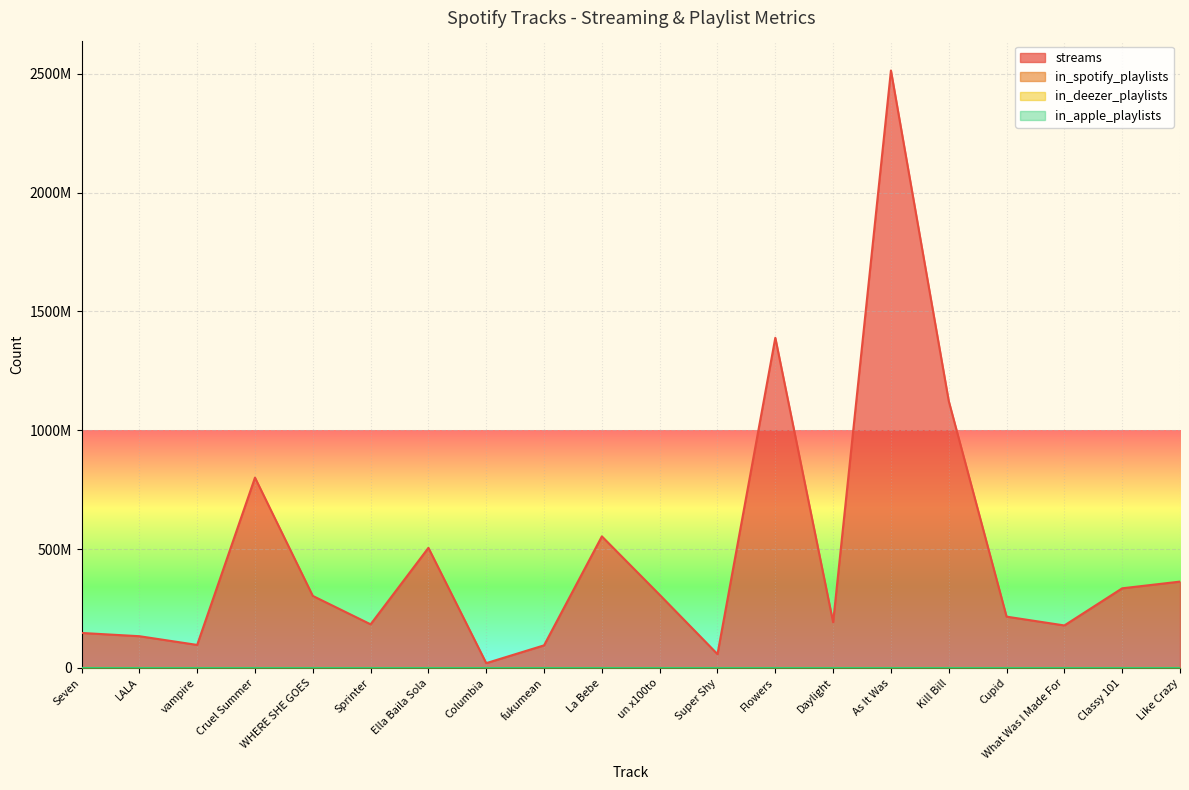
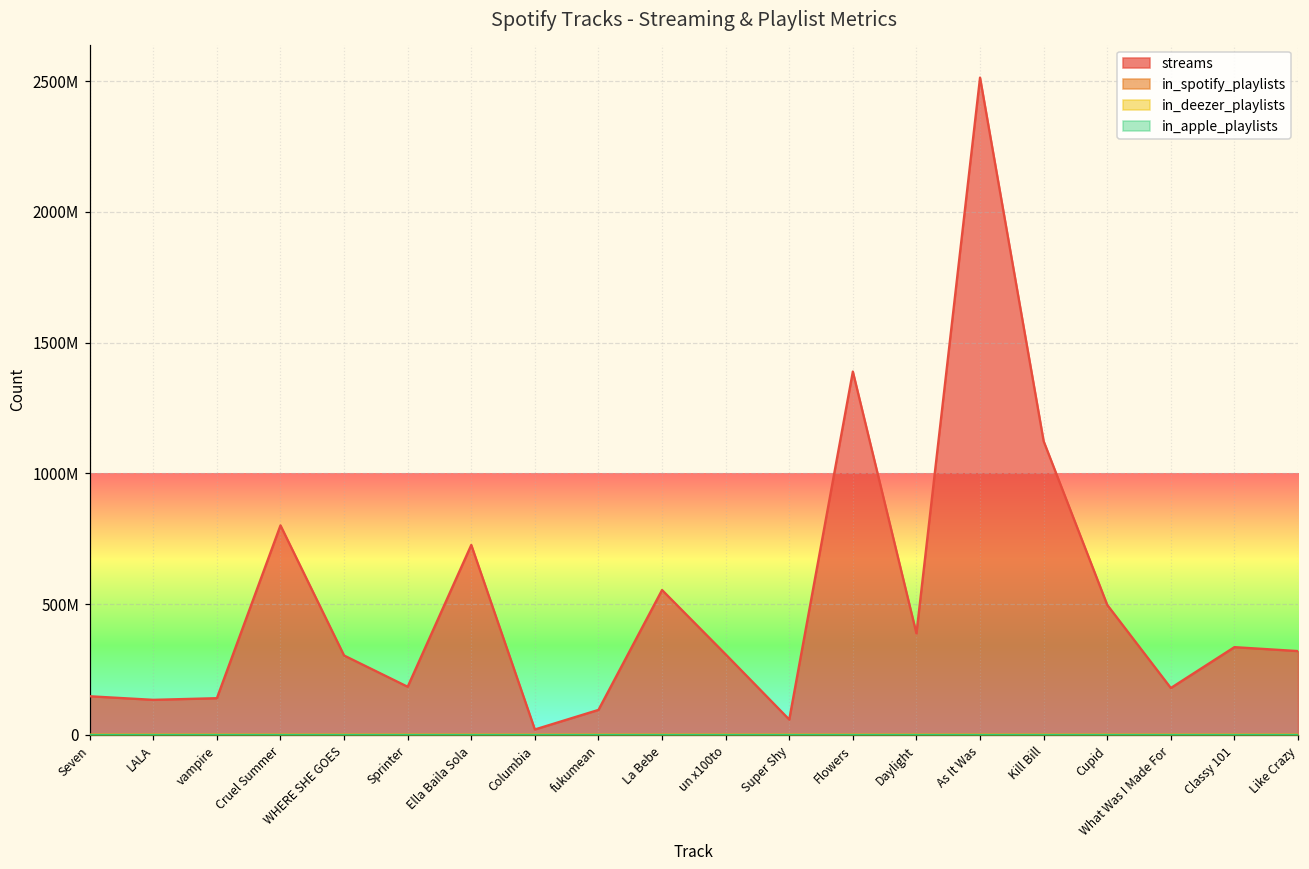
  {
    "streams": {
      "Seven": 150000000,
      "LALA": 130000000,
-     "vampire": 100000000,
+     "vampire": 140000000,
      "Cruel Summer": 800000000,
      "WHERE SHE GOES": 300000000,
      "Sprinter": 180000000,
-     "Ella Baila Sola": 510000000,
+     "Ella Baila Sola": 730000000,
      "Columbia": 20000000,
      "fukumean": 100000000,
      "La Bebe": 550000000,
      "un x100to": 310000000,
      "Super Shy": 60000000,
      "Flowers": 1390000000,
-     "Daylight": 190000000,
+     "Daylight": 390000000,
      "As It Was": 2510000000,
      "Kill Bill": 1120000000,
-     "Cupid": 220000000,
+     "Cupid": 500000000,
      "What Was I Made For": 180000000,
      "Classy 101": 340000000,
-     "Like Crazy": 360000000
+     "Like Crazy": 320000000
    },
    "in_apple_playlists": {
      "Seven": 0,
      "LALA": 0,
      "vampire": 0,
      "Cruel Summer": 0,
      "WHERE SHE GOES": 0,
      "Sprinter": 0,
      "Ella Baila Sola": 0,
      "Columbia": 0,
      "fukumean": 0,
      "La Bebe": 0,
      "un x100to": 0,
      "Super Shy": 0,
      "Flowers": 0,
      "Daylight": 0,
      "As It Was": 0,
      "Kill Bill": 0,
      "Cupid": 0,
      "What Was I Made For": 0,
      "Classy 101": 0,
      "Like Crazy": 0
    }
  }
